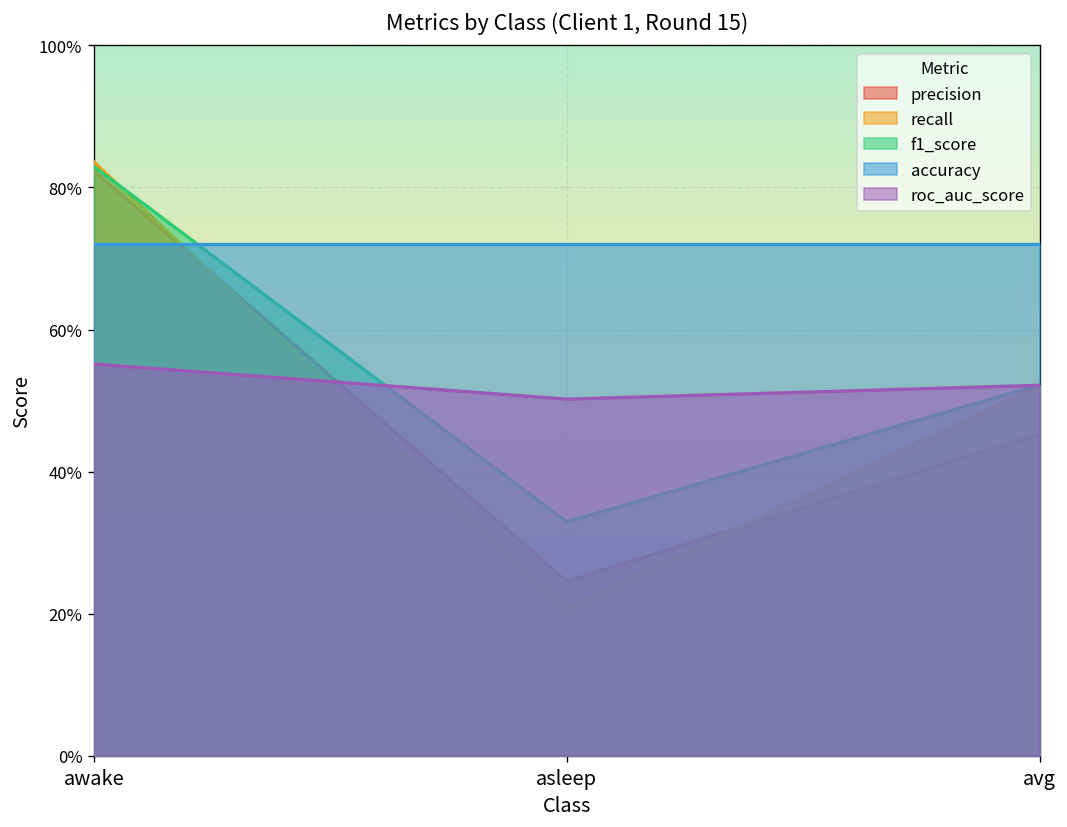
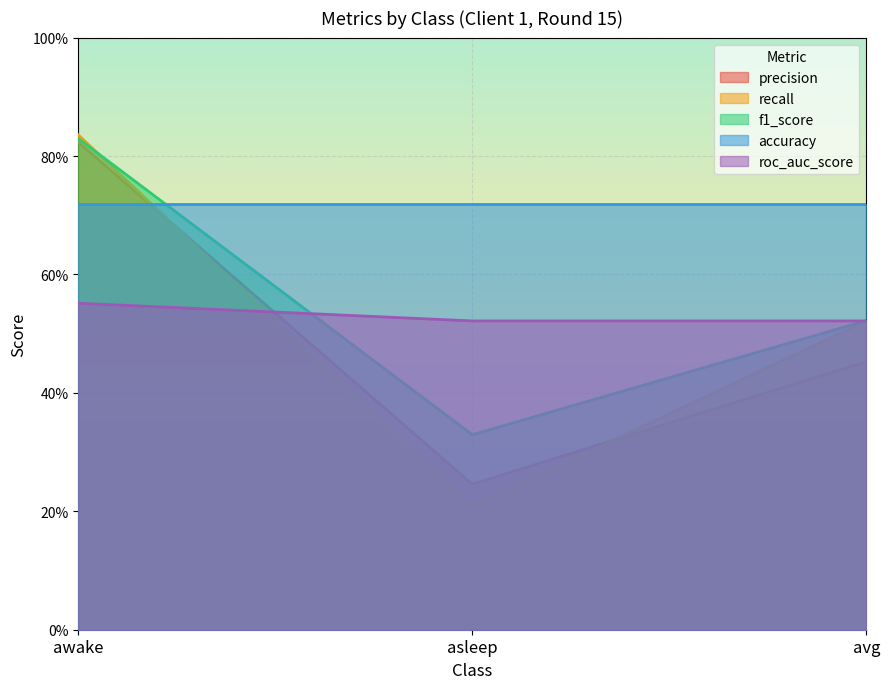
  {
    "precision": {
      "awake": "82%",
      "asleep": "25%",
      "avg": "45%"
    },
    "recall": {
      "awake": "84%",
      "asleep": "21%"
    },
    "f1_score": {
      "awake": "83%",
      "asleep": "33%"
    },
    "accuracy": {
      "awake": "72%",
      "asleep": "72%",
      "avg": "72%"
    },
    "roc_auc_score": {
      "awake": "55%",
-     "asleep": "50%"
+     "asleep": "52%"
    }
  }
